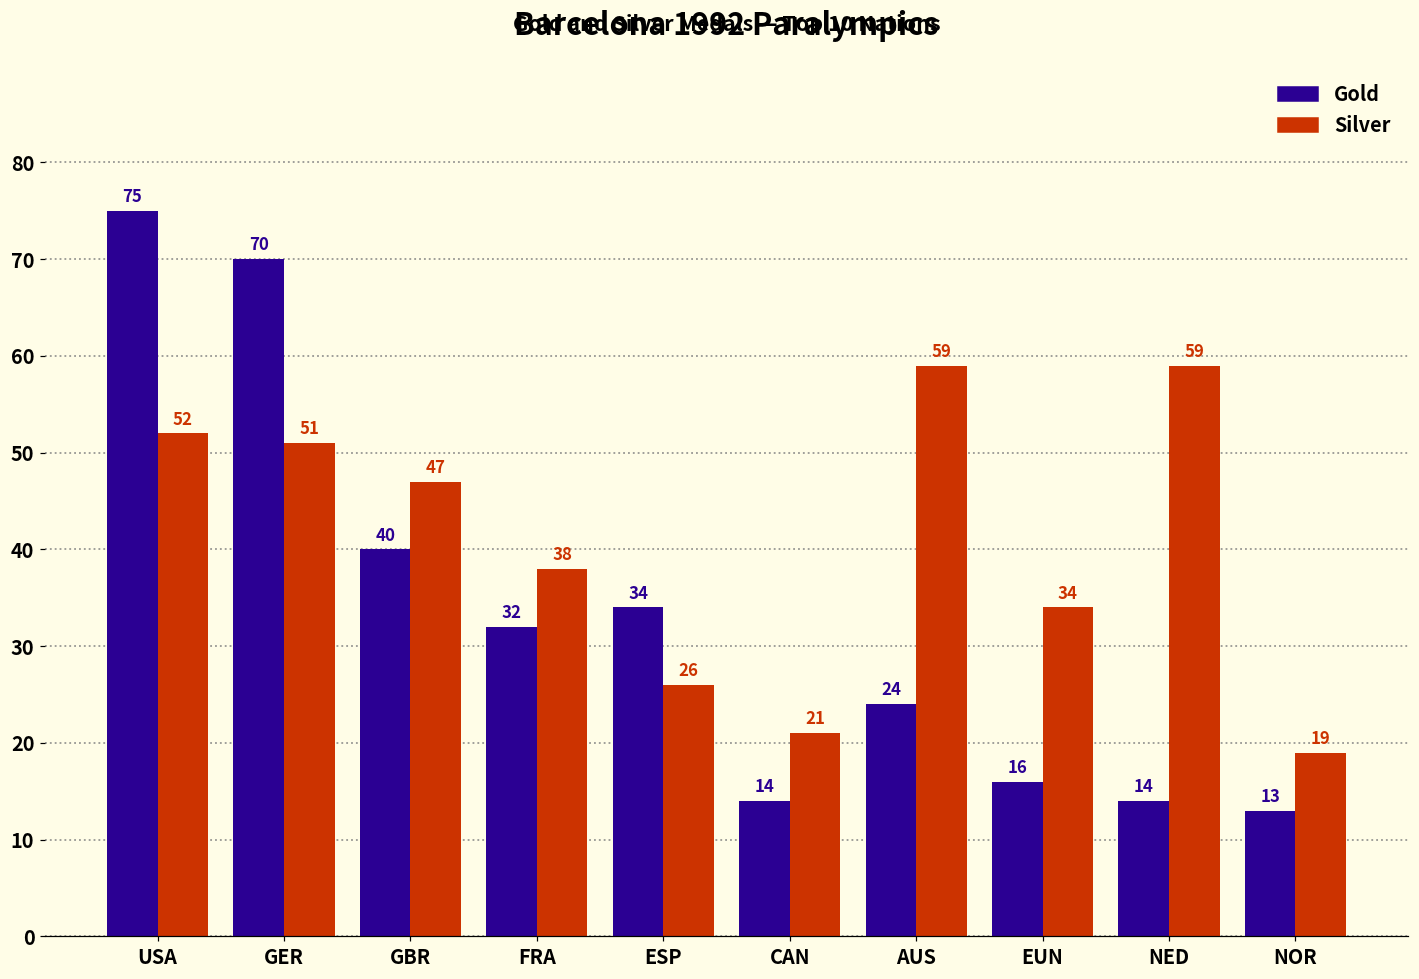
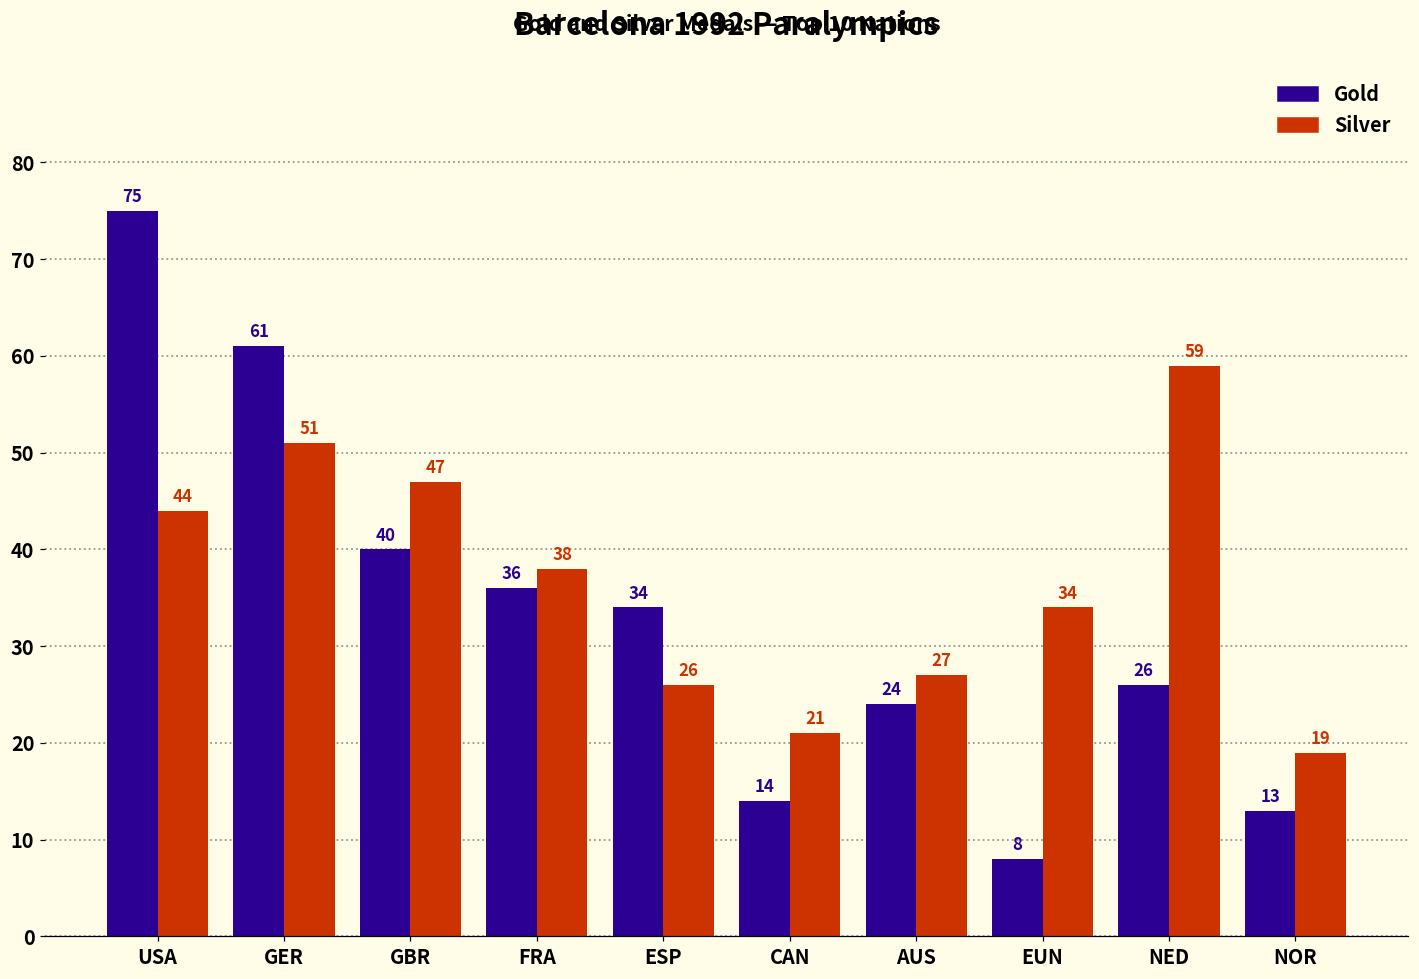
  {
    "Gold": {
      "USA": 75,
-     "GER": 70,
+     "GER": 61,
      "GBR": 40,
-     "FRA": 32,
+     "FRA": 36,
      "ESP": 34,
      "CAN": 14,
      "AUS": 24,
-     "EUN": 16,
-     "NED": 14,
+     "EUN": 8,
+     "NED": 26,
      "NOR": 13
    },
    "Silver": {
-     "USA": 52,
+     "USA": 44,
      "GER": 51,
      "GBR": 47,
      "FRA": 38,
      "ESP": 26,
      "CAN": 21,
-     "AUS": 59,
+     "AUS": 27,
      "EUN": 34,
      "NED": 59,
      "NOR": 19
    }
  }
